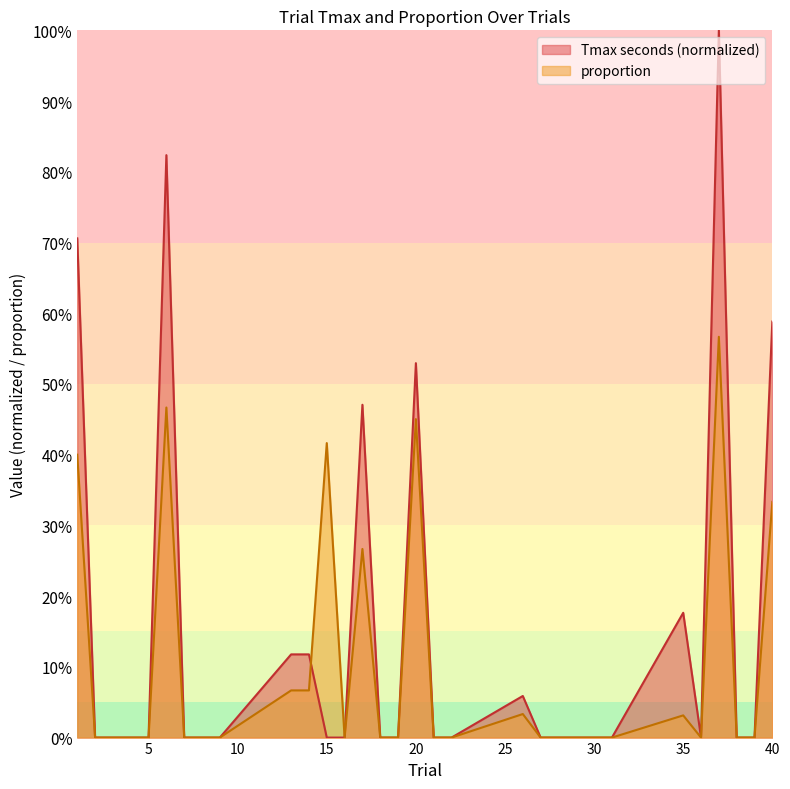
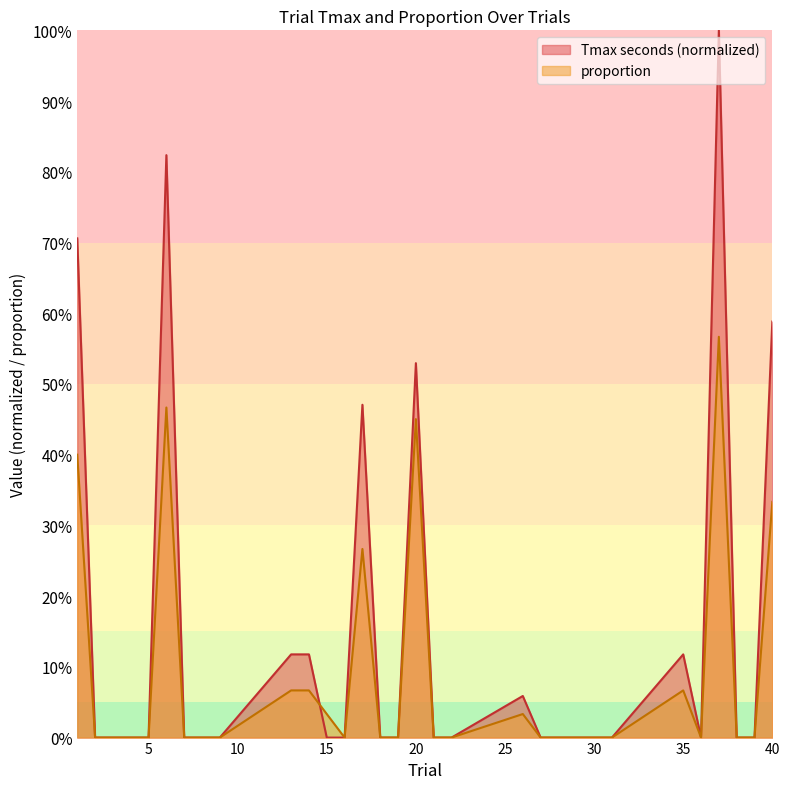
  {
    "Tmax seconds (normalized)": {
      "15": "0%",
      "20": "53%",
-     "35": "18%",
+     "35": "12%",
      "40": "59%"
    },
    "proportion": {
-     "15": "42%",
+     "15": "3%",
      "20": "45%",
-     "35": "3%",
+     "35": "7%",
      "40": "33%"
    }
  }
